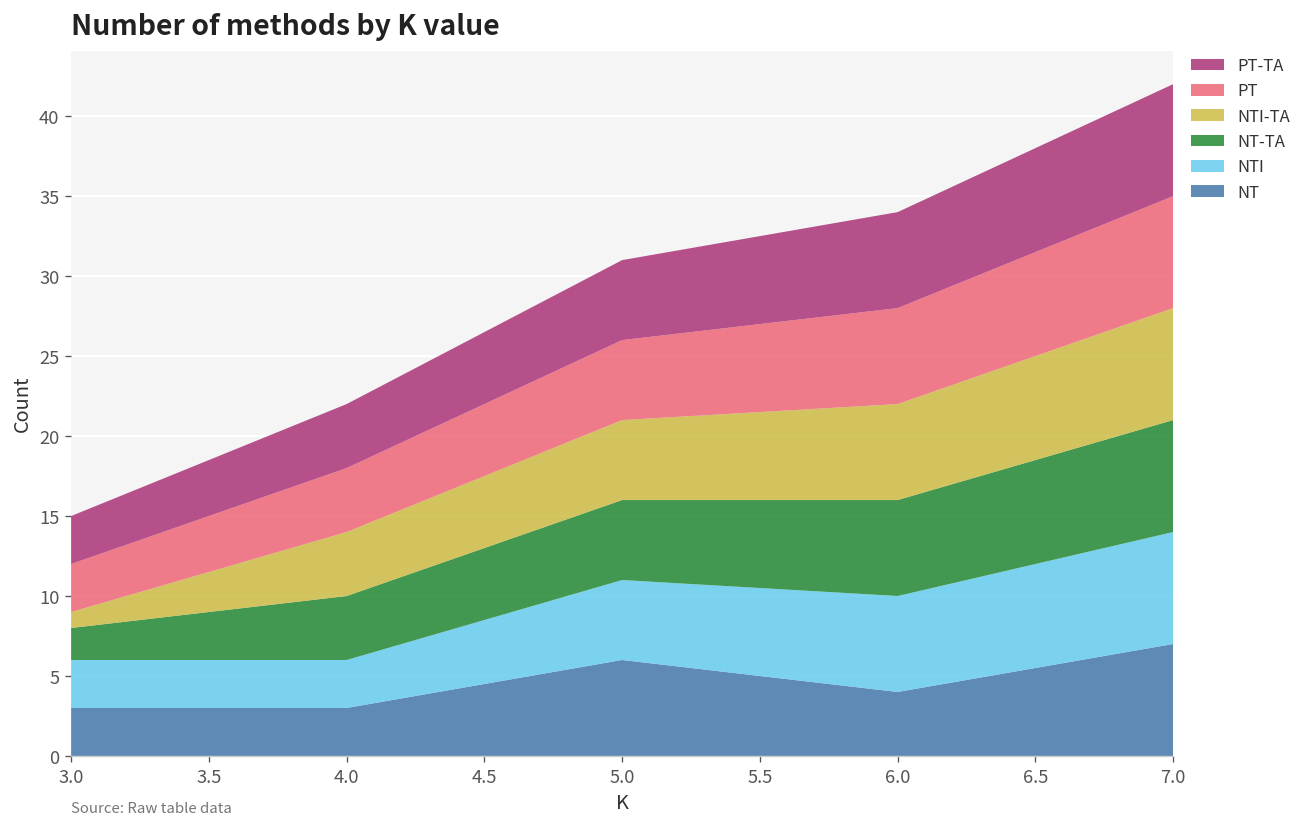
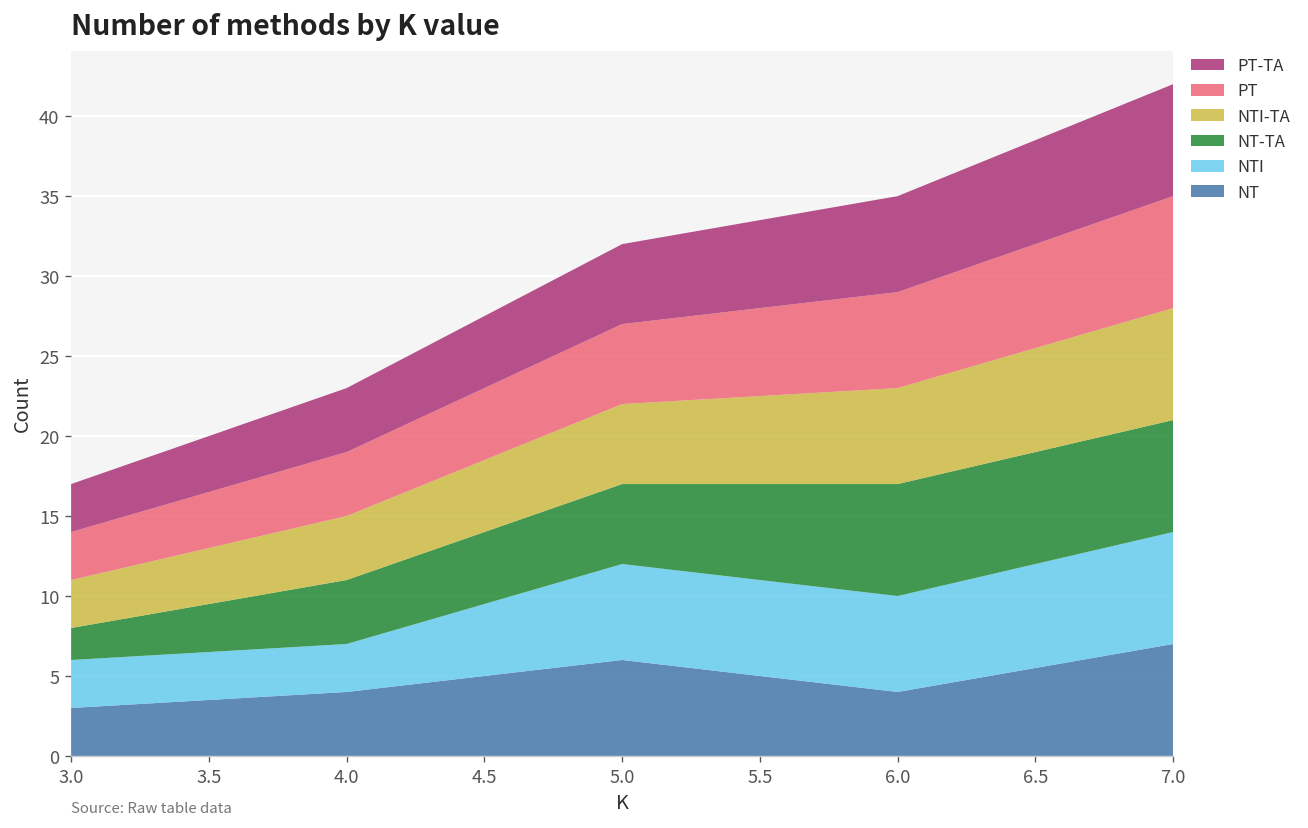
  {
    "NT": {
      "3.0": 3,
-     "4.0": 3,
+     "4.0": 4,
      "5.0": 6,
      "6.0": 4,
      "7.0": 7
    },
    "NTI": {
      "3.0": 3,
      "4.0": 3,
-     "5.0": 5,
+     "5.0": 6,
      "6.0": 6,
      "7.0": 7
    },
    "NT-TA": {
      "3.0": 2,
      "4.0": 4,
      "5.0": 5,
-     "6.0": 6,
+     "6.0": 7,
      "7.0": 7
    },
    "NTI-TA": {
-     "3.0": 1,
+     "3.0": 3,
      "4.0": 4,
      "5.0": 5,
      "6.0": 6,
      "7.0": 7
    },
    "PT": {
      "3.0": 3,
      "4.0": 4,
      "5.0": 5,
      "6.0": 6,
      "7.0": 7
    },
    "PT-TA": {
      "3.0": 3,
      "4.0": 4,
      "5.0": 5,
      "6.0": 6,
      "7.0": 7
    }
  }
